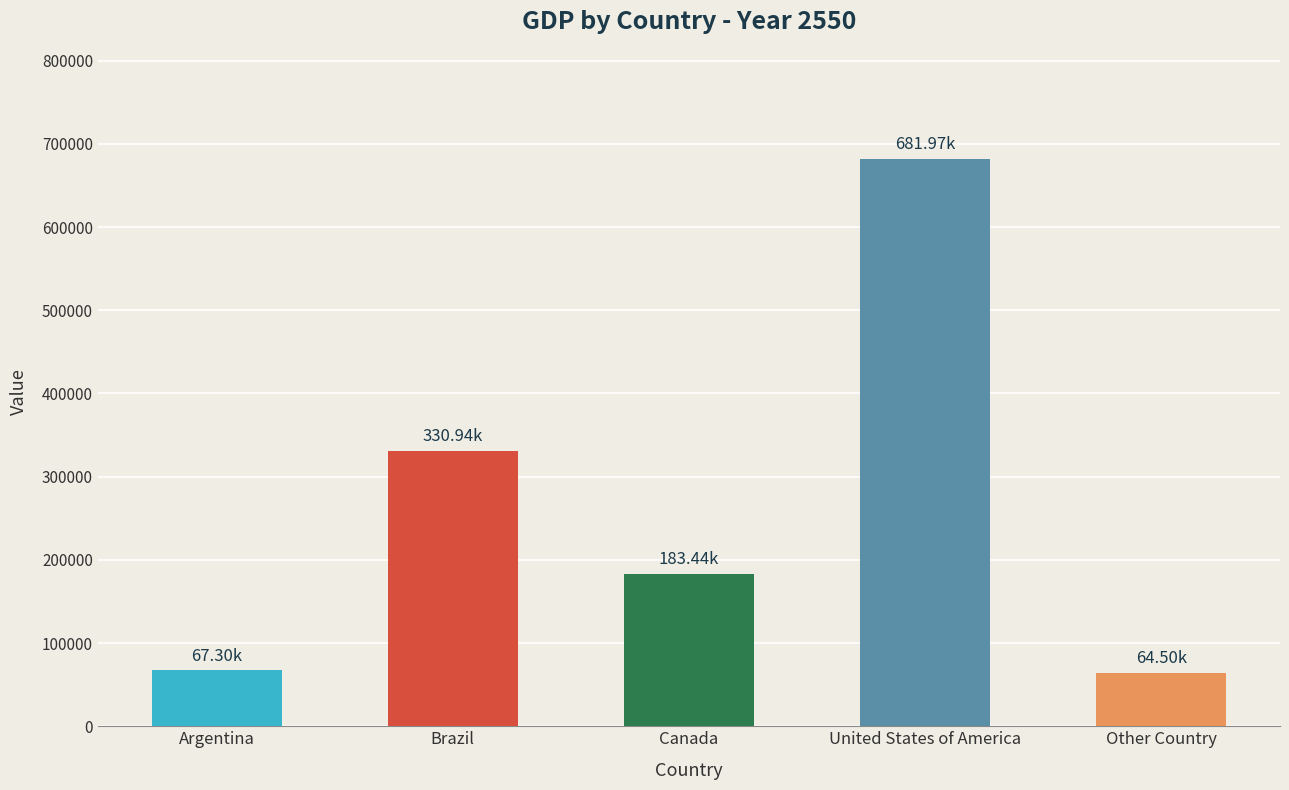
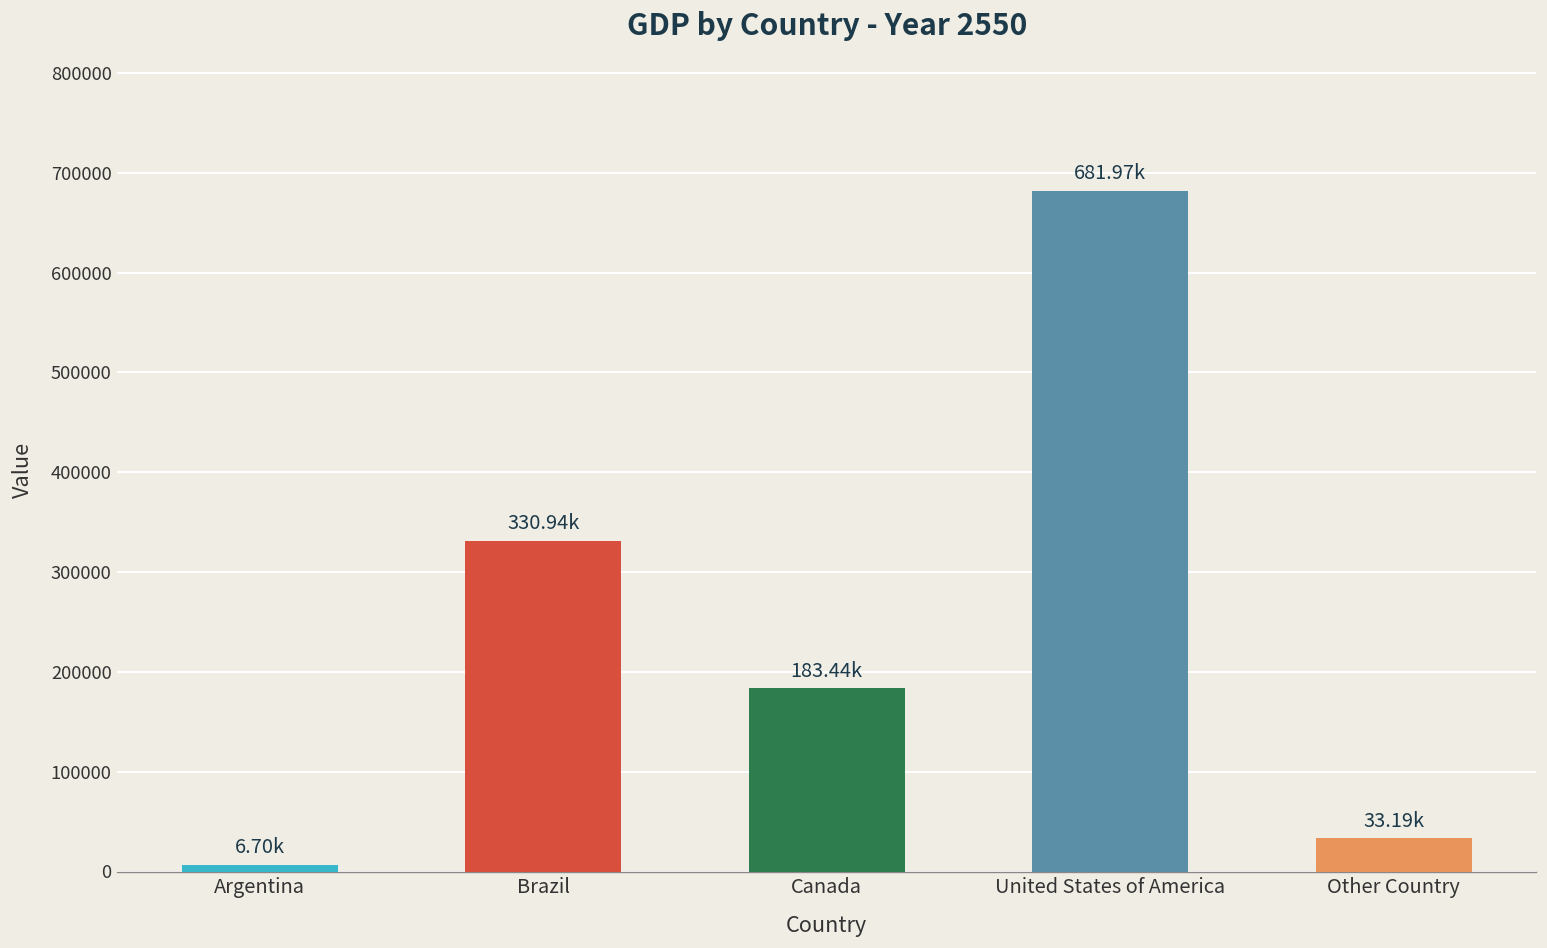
  {
-   "Argentina": "67.30k",
+   "Argentina": "6.70k",
    "Brazil": "330.94k",
    "Canada": "183.44k",
    "United States of America": "681.97k",
-   "Other Country": "64.50k"
+   "Other Country": "33.19k"
  }
